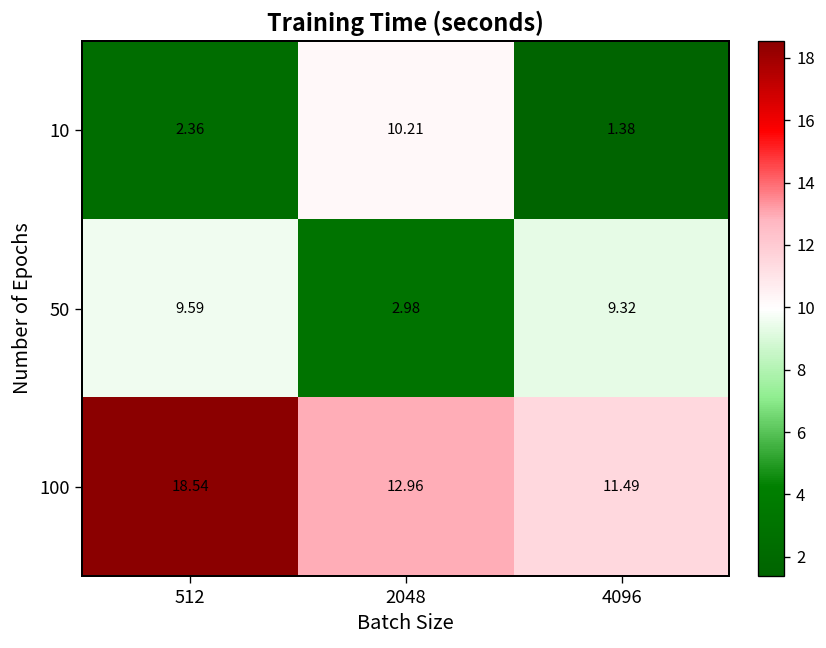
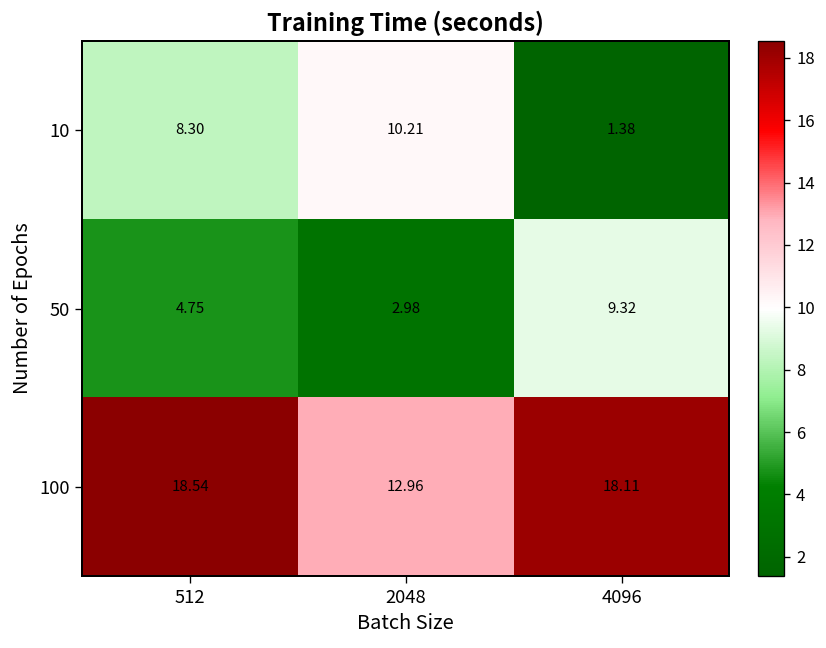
  {
    "10": {
-     "512": 2.36,
+     "512": 8.30,
      "2048": 10.21,
      "4096": 1.38
    },
    "50": {
-     "512": 9.59,
+     "512": 4.75,
      "2048": 2.98,
      "4096": 9.32
    },
    "100": {
      "512": 18.54,
      "2048": 12.96,
-     "4096": 11.49
+     "4096": 18.11
    }
  }
